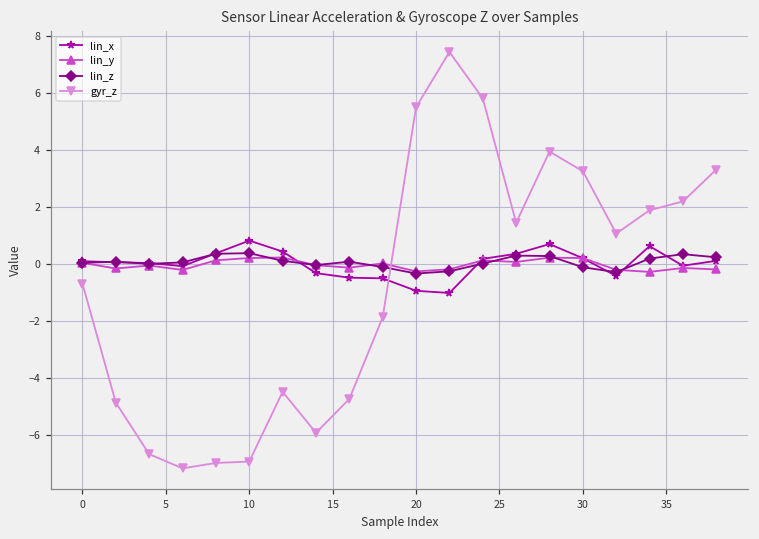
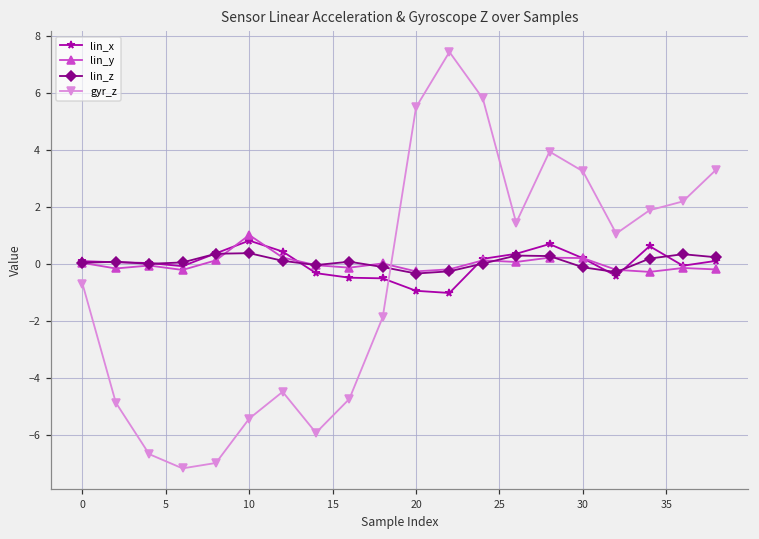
  {
    "lin_y": {
-     "10": 0.2
+     "10": 1.0
    },
    "gyr_z": {
      "0": -0.7,
-     "10": -7.0,
+     "10": -5.4,
      "20": 5.5,
      "30": 3.3
    }
  }
